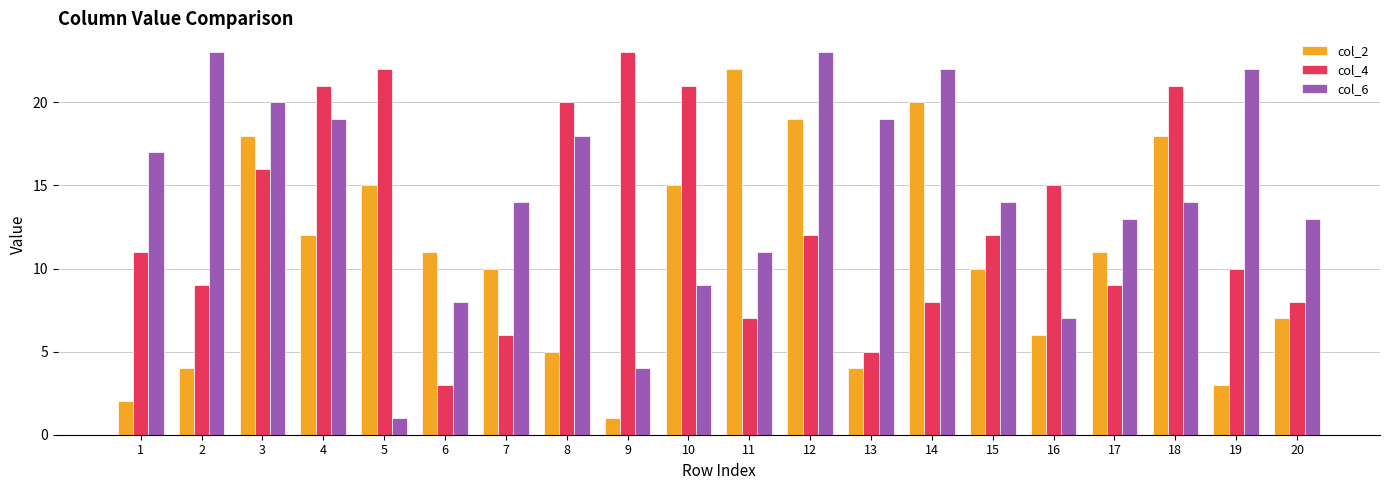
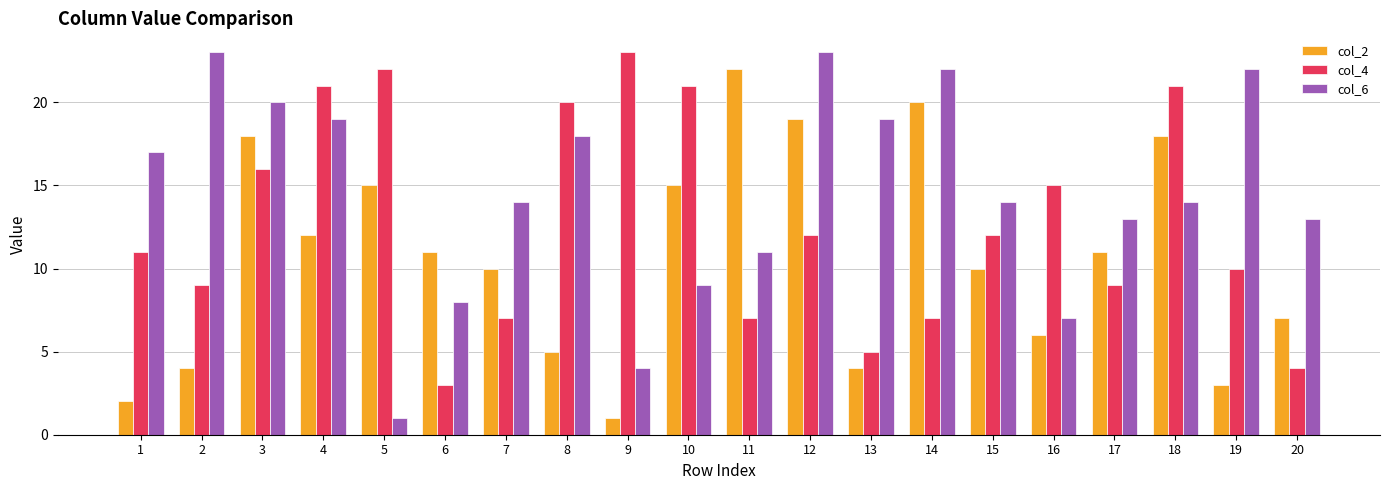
  {
    "col_2": {
      "1": 2,
      "2": 4,
      "3": 18,
      "4": 12,
      "5": 15,
      "6": 11,
      "7": 10,
      "8": 5,
      "9": 1,
      "10": 15,
      "11": 22,
      "12": 19,
      "13": 4,
      "14": 20,
      "15": 10,
      "16": 6,
      "17": 11,
      "18": 18,
      "19": 3,
      "20": 7
    },
    "col_4": {
      "1": 11,
      "2": 9,
      "3": 16,
      "4": 21,
      "5": 22,
      "6": 3,
-     "7": 6,
+     "7": 7,
      "8": 20,
      "9": 23,
      "10": 21,
      "11": 7,
      "12": 12,
      "13": 5,
-     "14": 8,
+     "14": 7,
      "15": 12,
      "16": 15,
      "17": 9,
      "18": 21,
      "19": 10,
-     "20": 8
+     "20": 4
    },
    "col_6": {
      "1": 17,
      "2": 23,
      "3": 20,
      "4": 19,
      "5": 1,
      "6": 8,
      "7": 14,
      "8": 18,
      "9": 4,
      "10": 9,
      "11": 11,
      "12": 23,
      "13": 19,
      "14": 22,
      "15": 14,
      "16": 7,
      "17": 13,
      "18": 14,
      "19": 22,
      "20": 13
    }
  }
